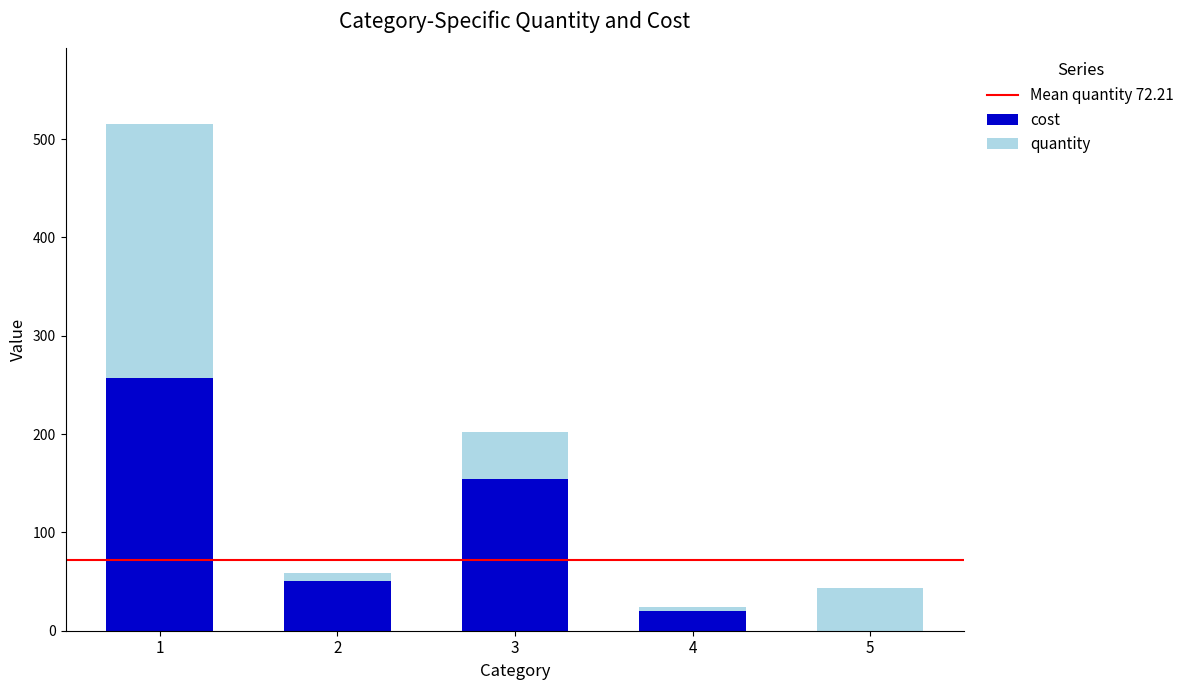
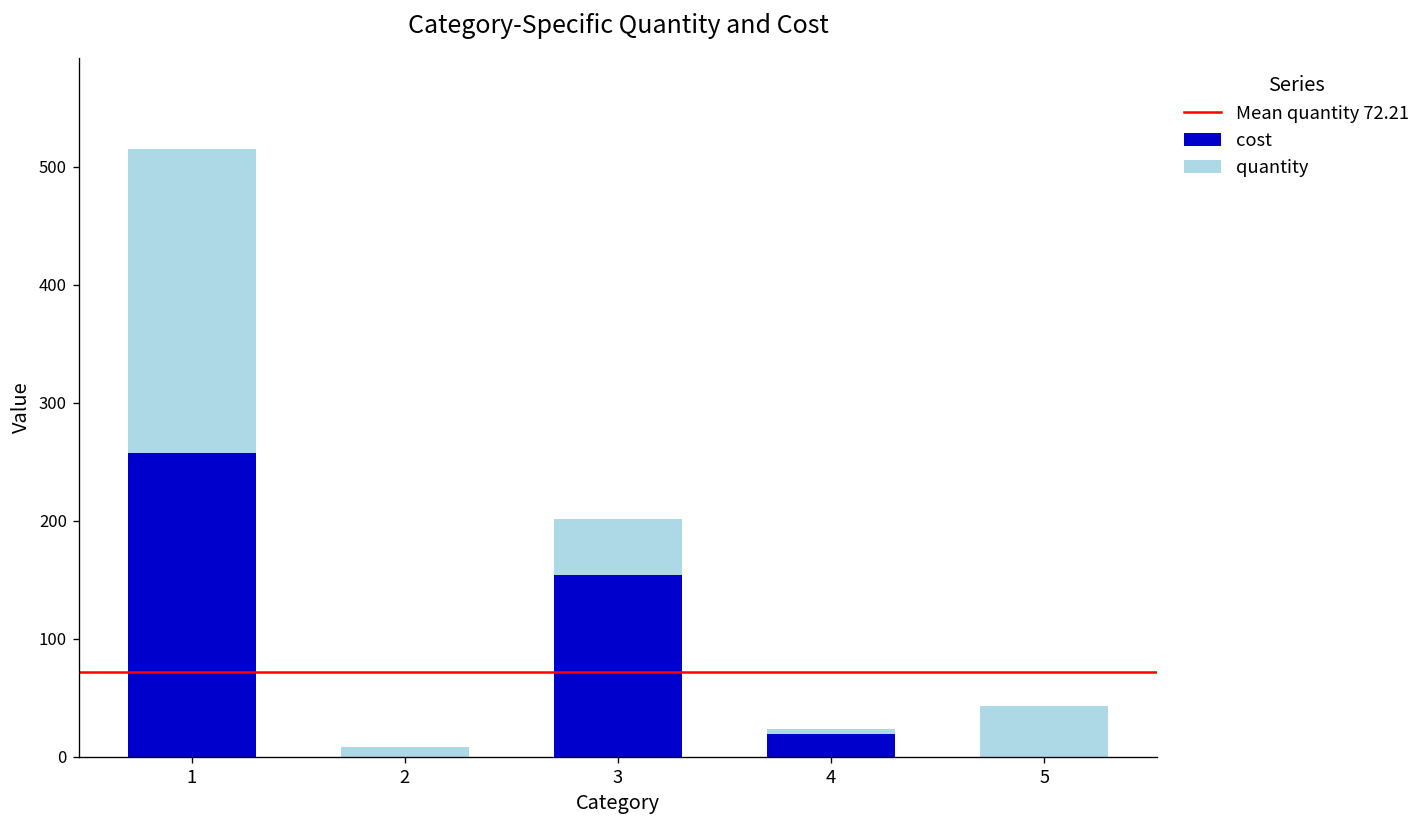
  {
    "cost": {
      "1": 260,
-     "2": 50,
+     "2": 0,
      "3": 150,
      "4": 20,
      "5": 0
    },
    "quantity": {
      "1": 260,
      "2": 10,
      "3": 50,
      "4": 0,
      "5": 40
    }
  }
